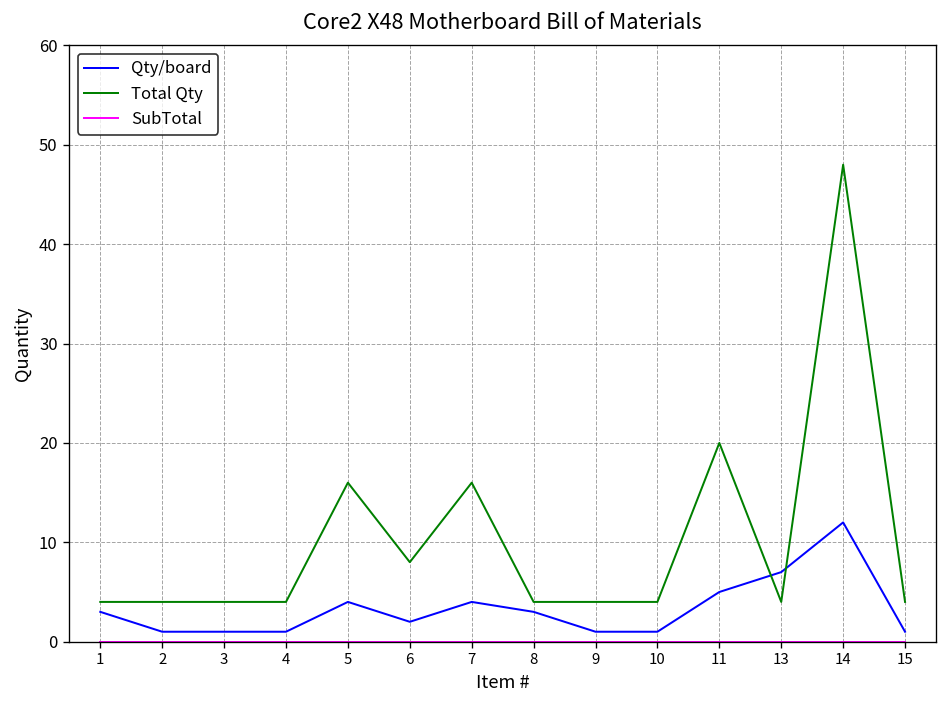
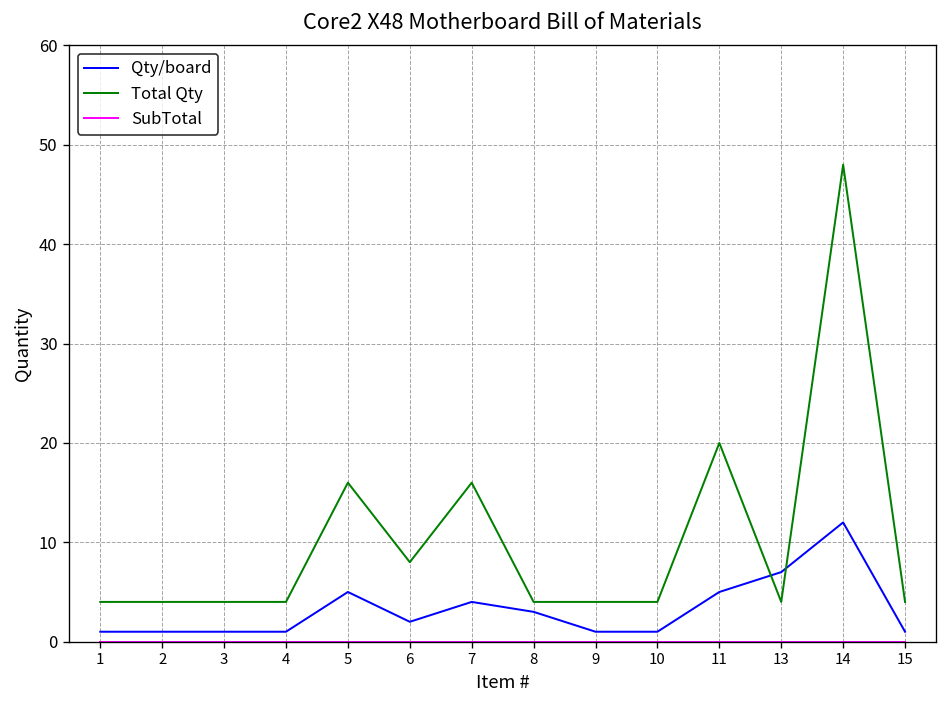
  {
    "Qty/board": {
-     "1": 3,
+     "1": 1,
      "2": 1,
      "3": 1,
      "4": 1,
-     "5": 4,
+     "5": 5,
      "6": 2,
      "7": 4,
      "8": 3,
      "9": 1,
      "10": 1,
      "11": 5,
      "13": 7,
      "14": 12,
      "15": 1
    },
    "Total Qty": {
      "1": 4,
      "2": 4,
      "3": 4,
      "4": 4,
      "5": 16,
      "6": 8,
      "7": 16,
      "8": 4,
      "9": 4,
      "10": 4,
      "11": 20,
      "13": 4,
      "14": 48,
      "15": 4
    },
    "SubTotal": {
      "1": 0,
      "2": 0,
      "3": 0,
      "4": 0,
      "5": 0,
      "6": 0,
      "7": 0,
      "8": 0,
      "9": 0,
      "10": 0,
      "11": 0,
      "13": 0,
      "14": 0,
      "15": 0
    }
  }
